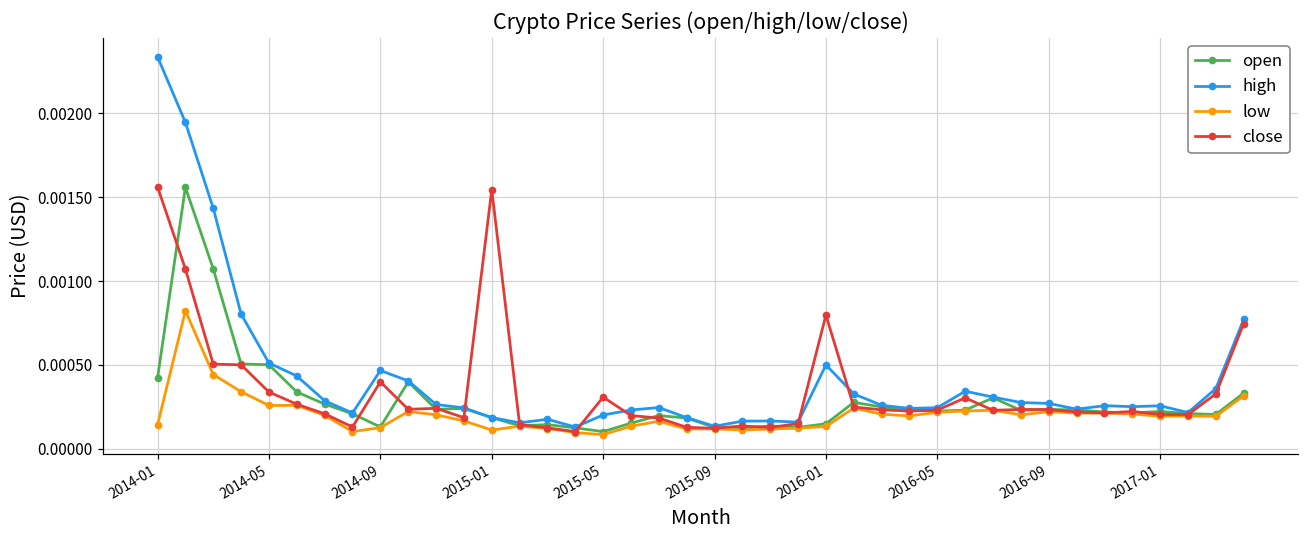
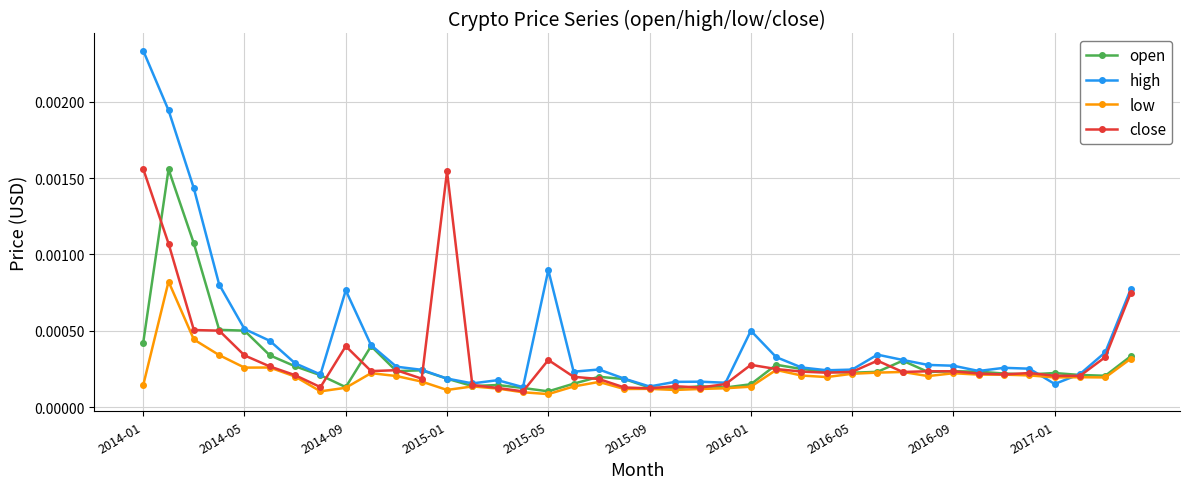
  {
    "open": {
      "2014-01": 0.00042,
      "2015-05": 0.00010,
      "2017-01": 0.00022
    },
    "high": {
      "2014-01": 0.00233,
-     "2014-09": 0.00047,
-     "2015-05": 0.00020,
+     "2014-09": 0.00076,
+     "2015-05": 0.00090,
      "2016-01": 0.00050,
      "2016-09": 0.00027,
-     "2017-01": 0.00026
+     "2017-01": 0.00015
    },
    "low": {
      "2014-01": 0.00014,
      "2014-05": 0.00026,
      "2015-01": 0.00011,
      "2015-05": 0.00009
    },
    "close": {
      "2014-01": 0.00156,
      "2014-05": 0.00034,
      "2014-09": 0.00040,
      "2015-01": 0.00154,
      "2015-05": 0.00031,
-     "2016-01": 0.00080
+     "2016-01": 0.00028
    }
  }
